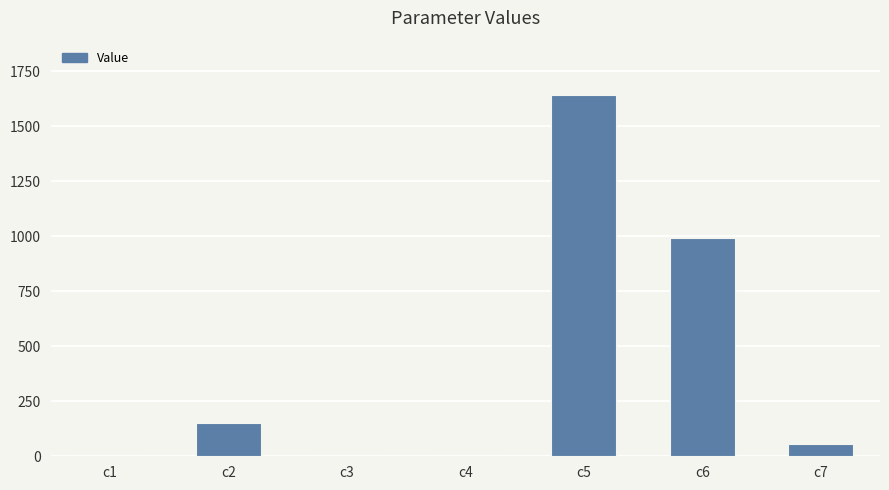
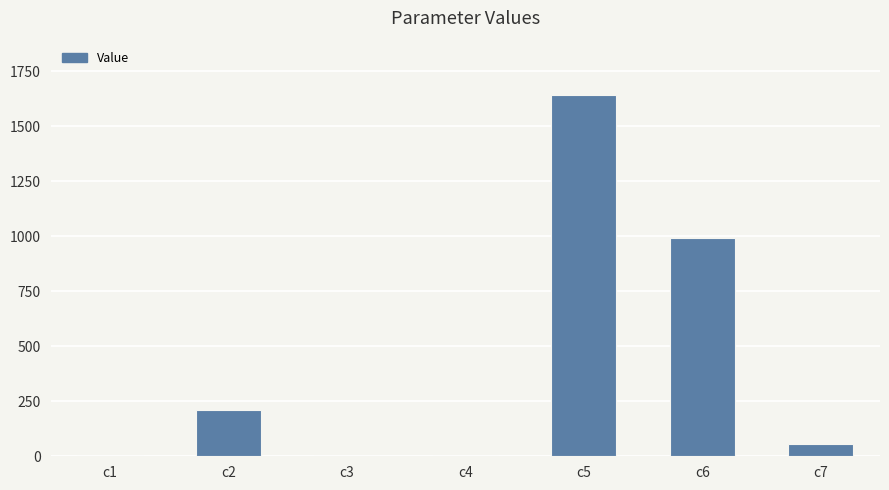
  {
-   "c2": 150,
+   "c2": 210,
    "c5": 1640,
    "c6": 990,
    "c7": 60
  }
